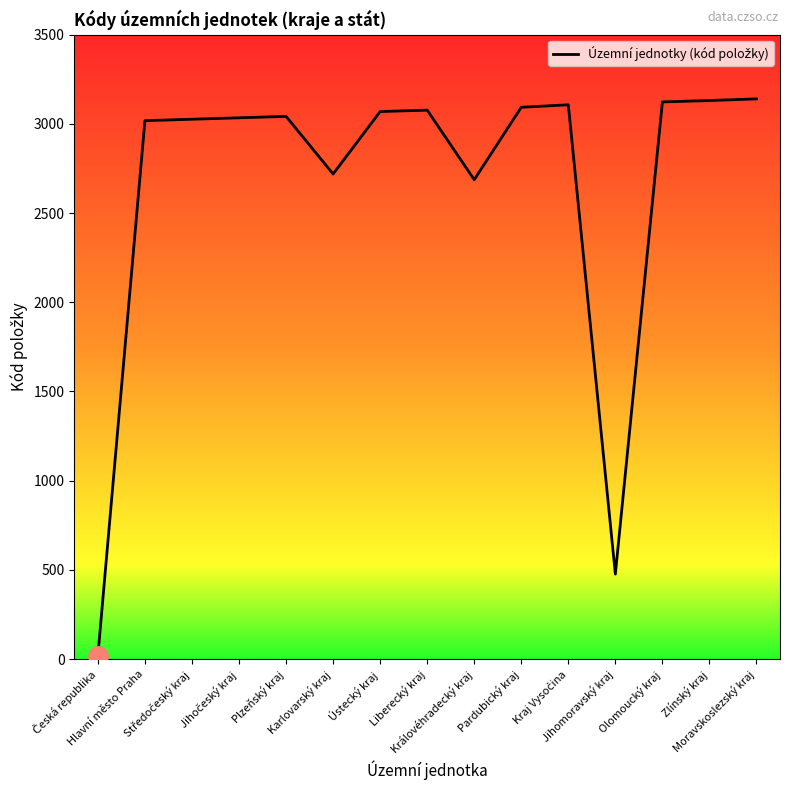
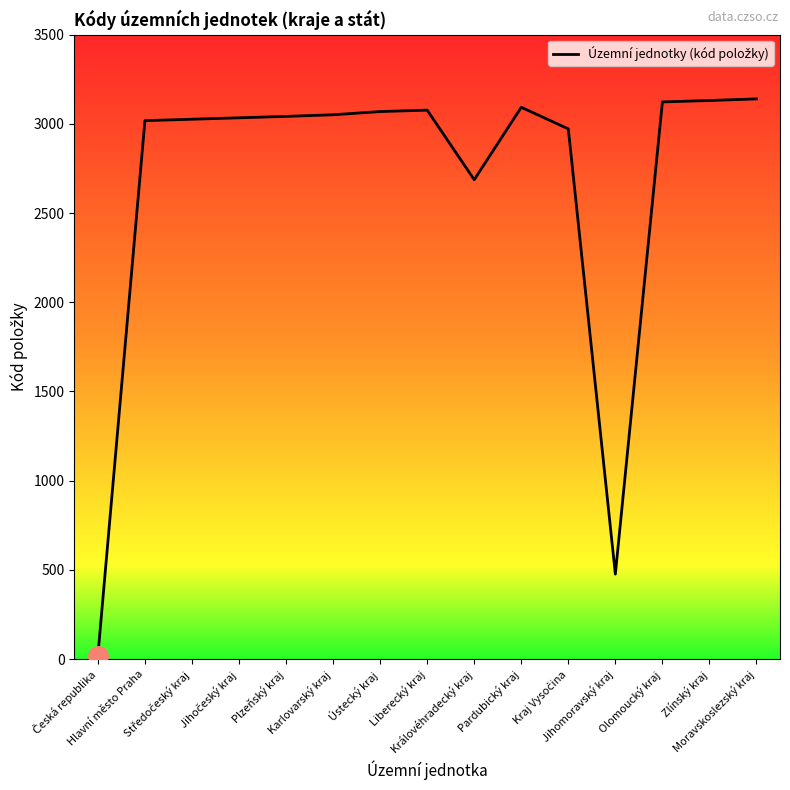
  {
    "Územní jednotky (kód položky)": {
      "Hlavní město Praha": 3020,
      "Středočeský kraj": 3030,
      "Jihočeský kraj": 3030,
      "Plzeňský kraj": 3040,
-     "Karlovarský kraj": 2720,
+     "Karlovarský kraj": 3050,
      "Ústecký kraj": 3070,
      "Liberecký kraj": 3080,
      "Královéhradecký kraj": 2690,
      "Pardubický kraj": 3090,
-     "Kraj Vysočina": 3110,
+     "Kraj Vysočina": 2970,
      "Jihomoravský kraj": 480,
      "Olomoucký kraj": 3120,
      "Zlínský kraj": 3130,
      "Moravskoslezský kraj": 3140
    }
  }
